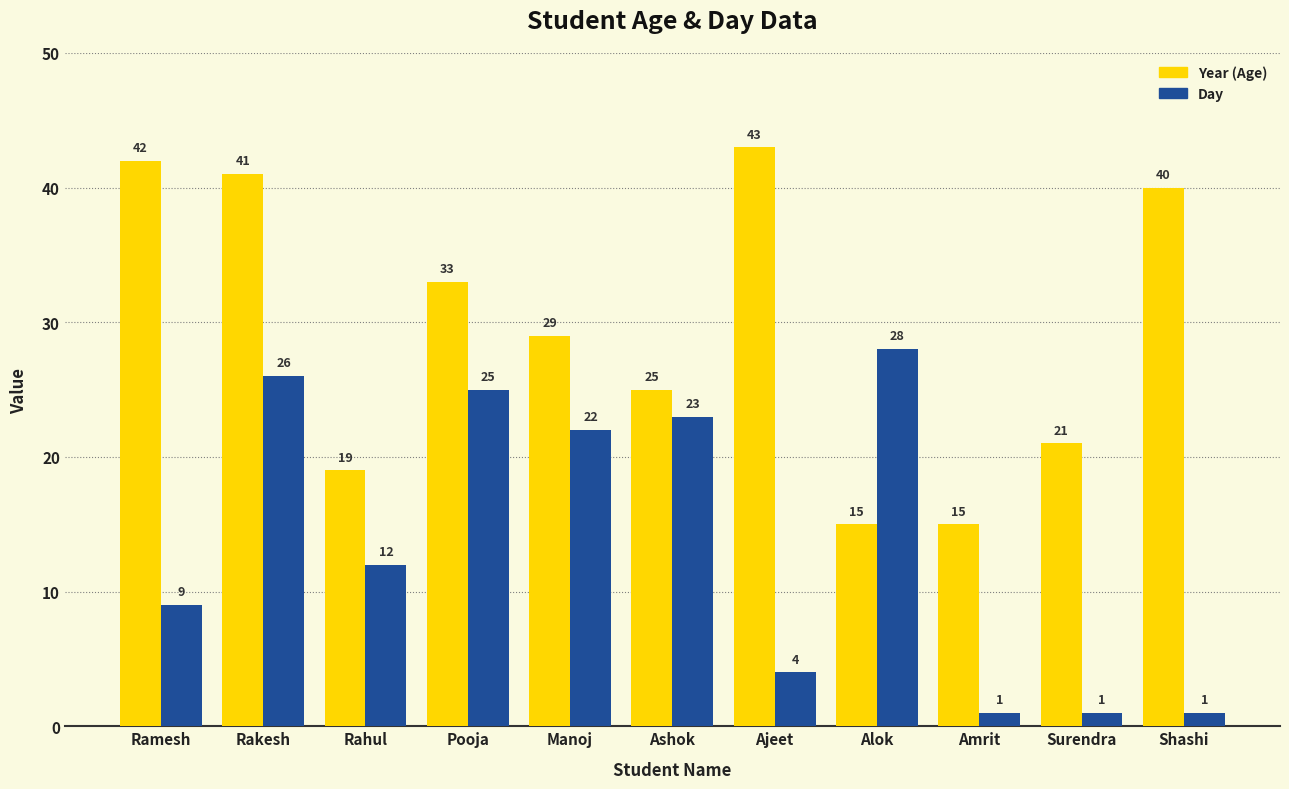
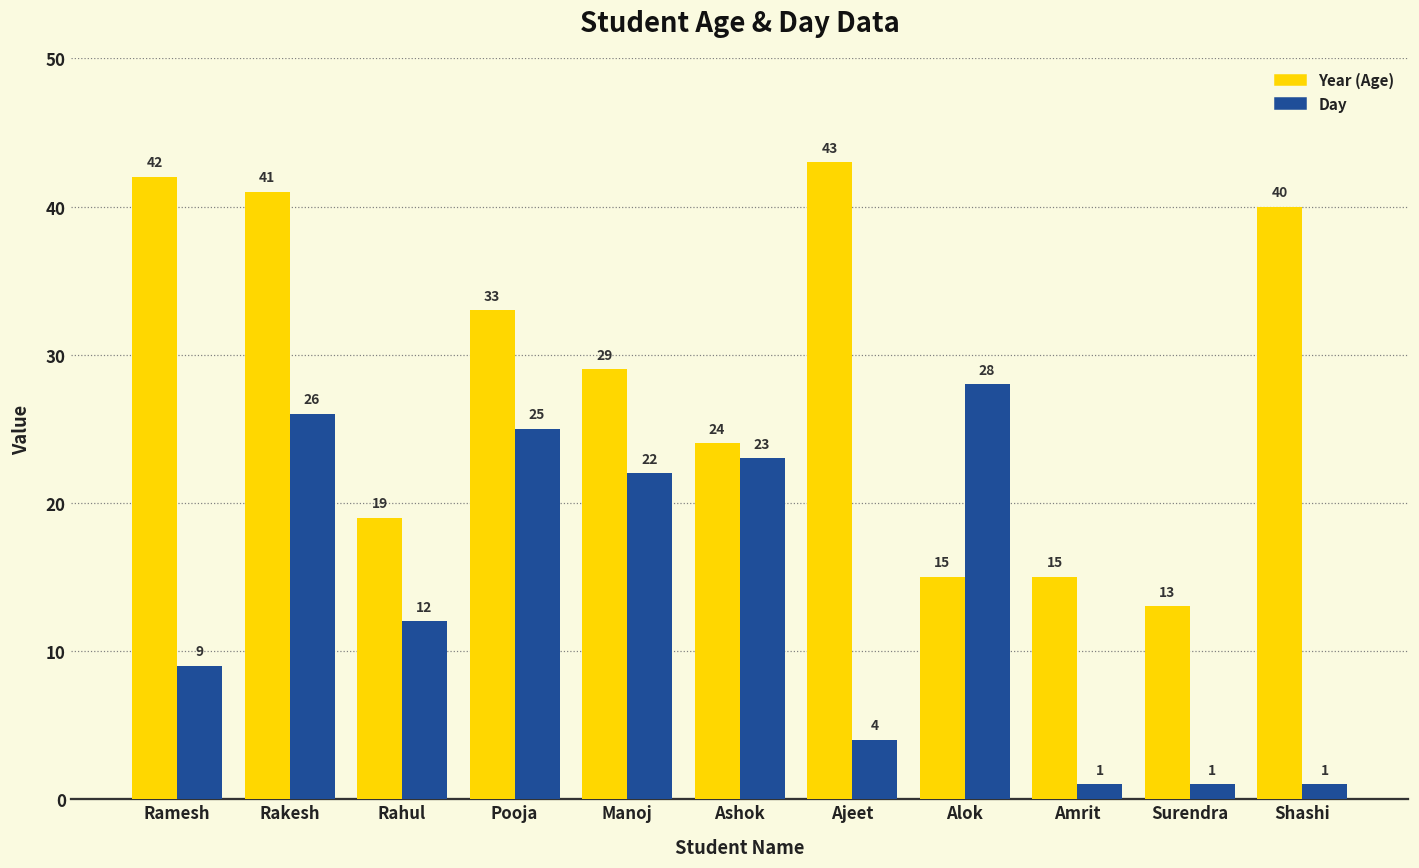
  {
    "Year (Age)": {
      "Ramesh": 42,
      "Rakesh": 41,
      "Rahul": 19,
      "Pooja": 33,
      "Manoj": 29,
-     "Ashok": 25,
+     "Ashok": 24,
      "Ajeet": 43,
      "Alok": 15,
      "Amrit": 15,
-     "Surendra": 21,
+     "Surendra": 13,
      "Shashi": 40
    },
    "Day": {
      "Ramesh": 9,
      "Rakesh": 26,
      "Rahul": 12,
      "Pooja": 25,
      "Manoj": 22,
      "Ashok": 23,
      "Ajeet": 4,
      "Alok": 28,
      "Amrit": 1,
      "Surendra": 1,
      "Shashi": 1
    }
  }
